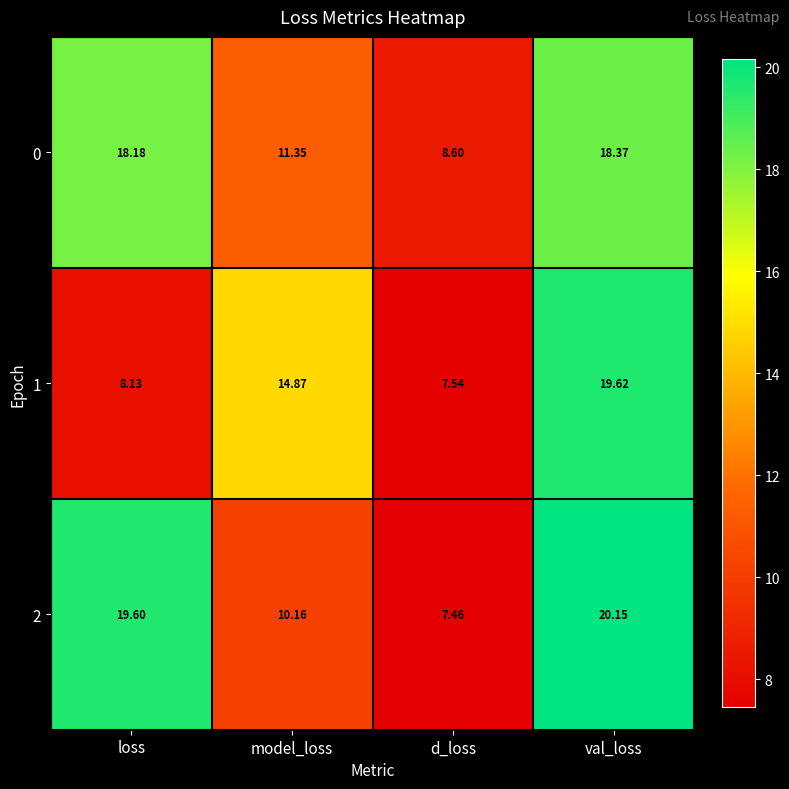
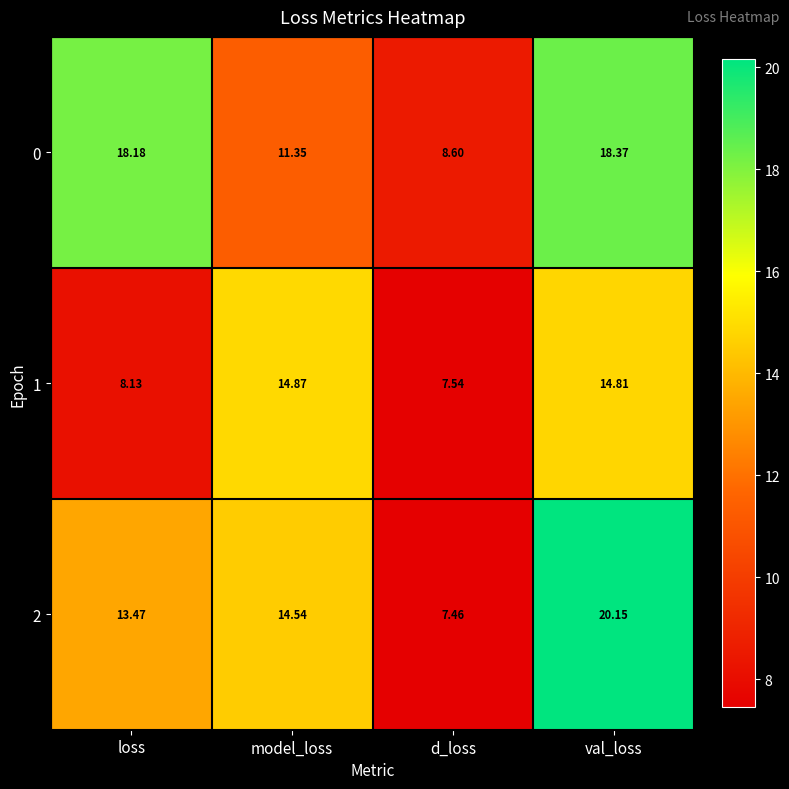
  {
    "0": {
      "loss": 18.18,
      "model_loss": 11.35,
      "d_loss": 8.60,
      "val_loss": 18.37
    },
    "1": {
      "loss": 8.13,
      "model_loss": 14.87,
      "d_loss": 7.54,
-     "val_loss": 19.62
+     "val_loss": 14.81
    },
    "2": {
-     "loss": 19.60,
-     "model_loss": 10.16,
+     "loss": 13.47,
+     "model_loss": 14.54,
      "d_loss": 7.46,
      "val_loss": 20.15
    }
  }
